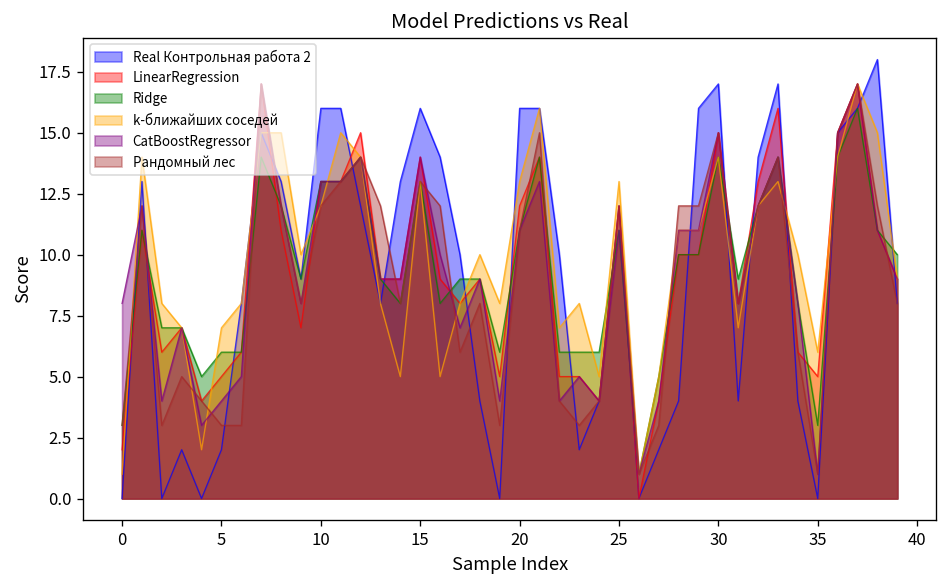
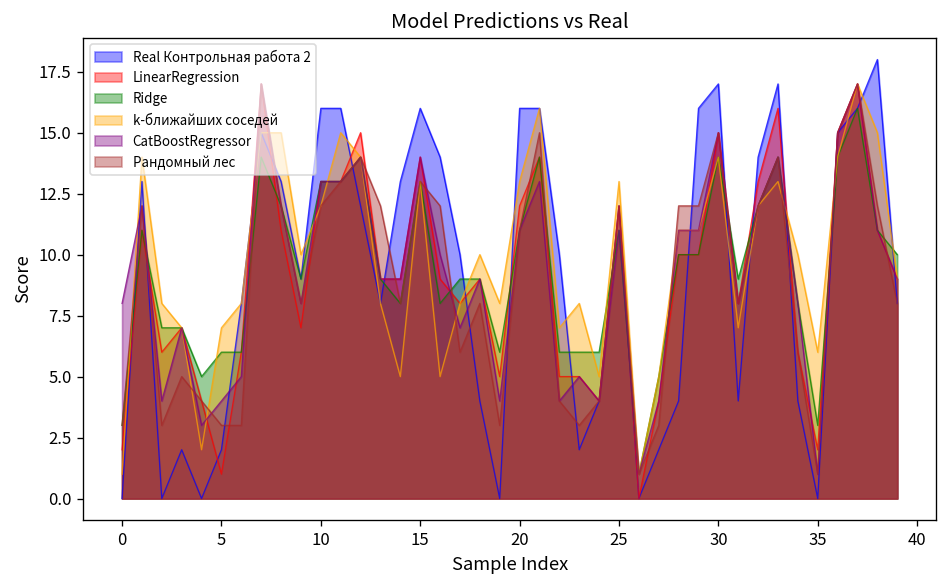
  {
    "Real Контрольная работа 2": {
      "0": 0,
      "5": 2,
      "10": 16,
      "15": 16,
      "20": 16,
      "30": 17,
      "35": 0
    },
    "LinearRegression": {
      "0": 2,
-     "5": 5,
+     "5": 1,
      "20": 12,
-     "35": 5
+     "35": 2
    },
    "Ridge": {
      "5": 6,
      "35": 3
    },
    "k-ближайших соседей": {
      "0": 1,
      "5": 7,
      "20": 13,
      "25": 13,
      "35": 6
    },
    "CatBoostRegressor": {
      "0": 8,
      "5": 4
    },
    "Рандомный лес": {
      "5": 3
    }
  }
